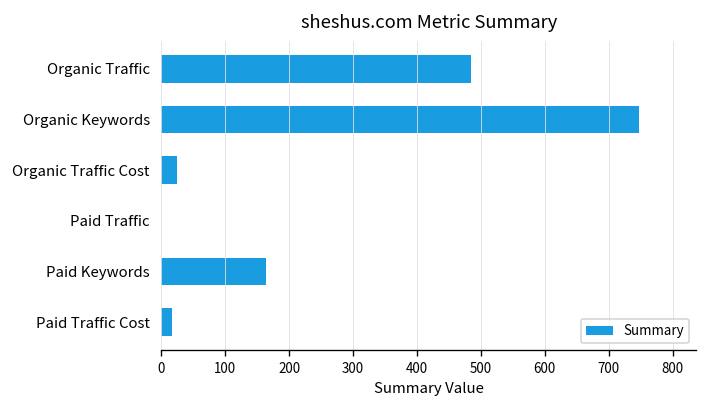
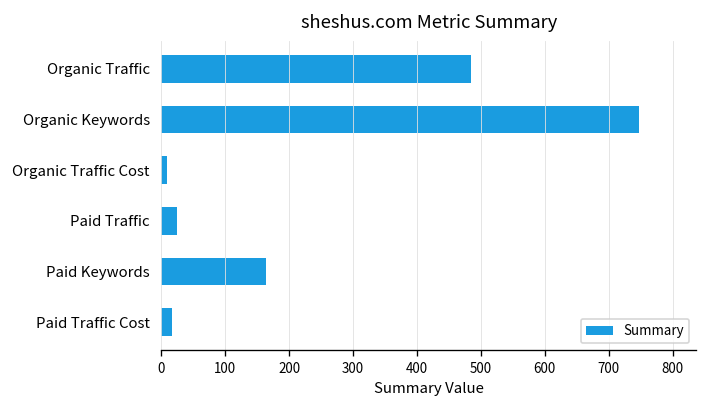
  {
    "Organic Traffic": 490,
    "Organic Keywords": 750,
-   "Organic Traffic Cost": 20,
-   "Paid Traffic": 0,
+   "Organic Traffic Cost": 10,
+   "Paid Traffic": 30,
    "Paid Keywords": 160,
    "Paid Traffic Cost": 20
  }
